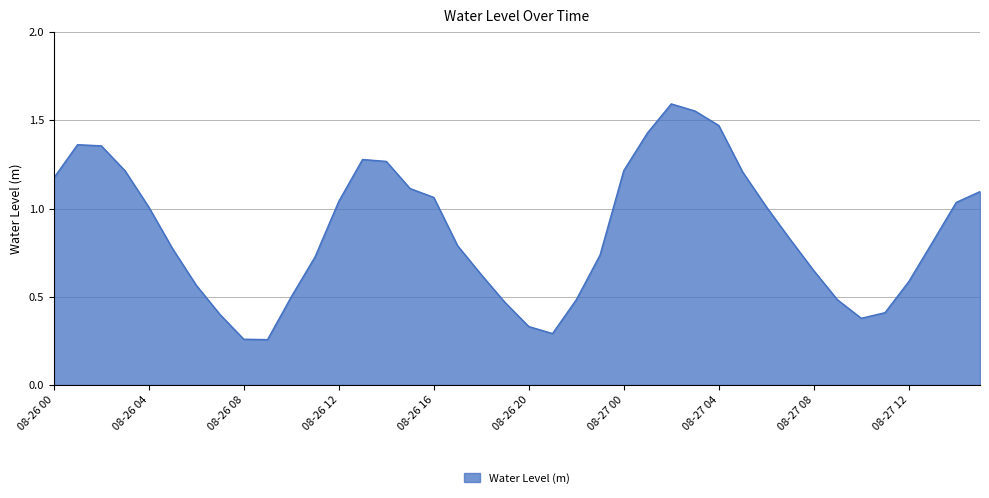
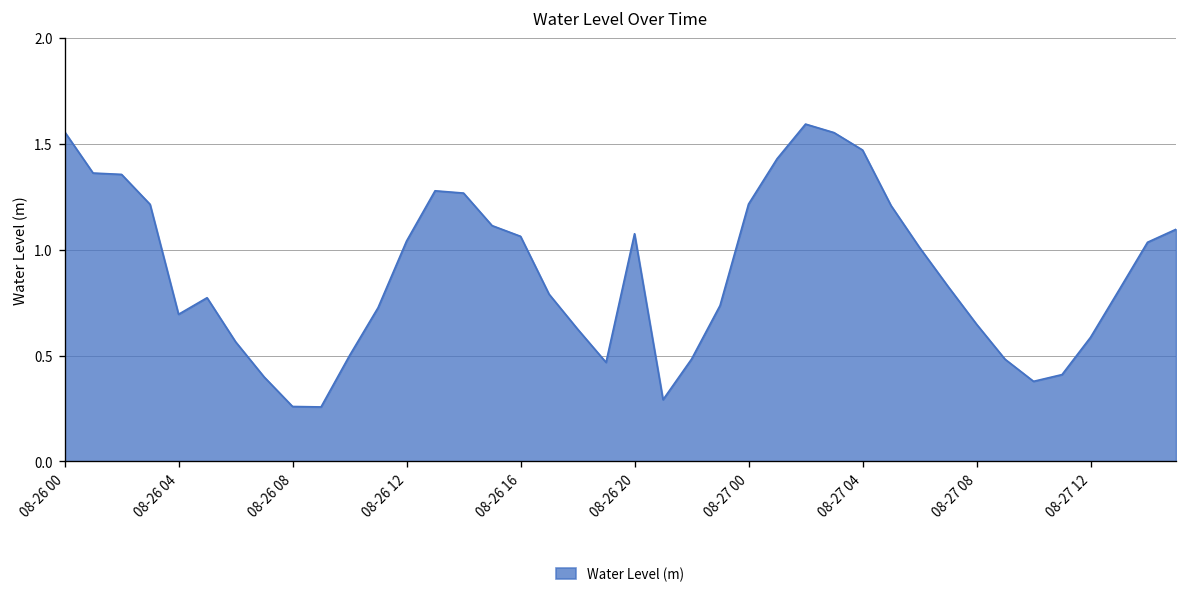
  {
-   "08-26 00": 1.17,
-   "08-26 04": 1.01,
+   "08-26 00": 1.56,
+   "08-26 04": 0.69,
    "08-26 08": 0.26,
    "08-26 12": 1.04,
    "08-26 16": 1.06,
-   "08-26 20": 0.33,
+   "08-26 20": 1.08,
    "08-27 00": 1.22,
    "08-27 04": 1.47,
    "08-27 08": 0.65,
    "08-27 12": 0.59
  }
